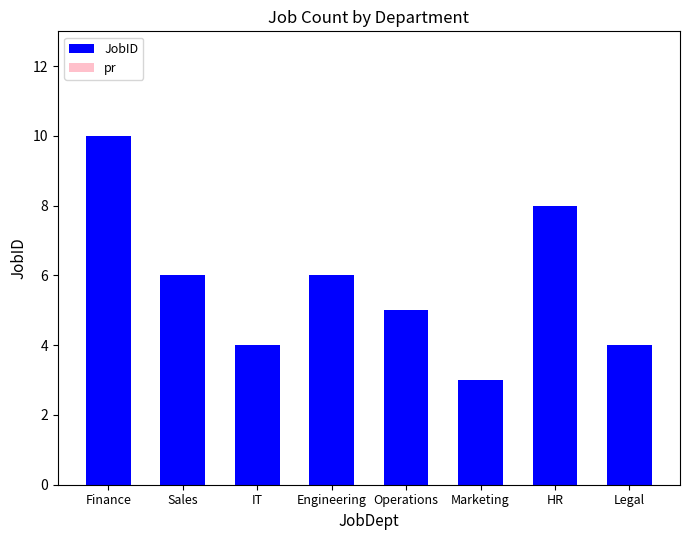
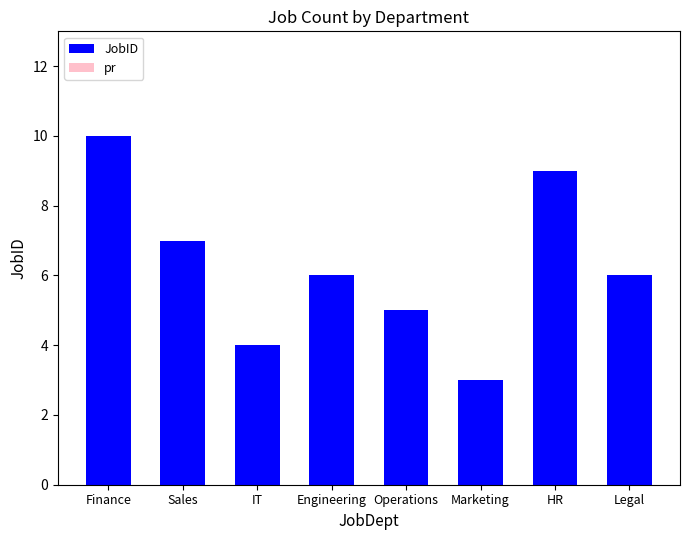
  {
    "JobID": {
      "Finance": 10,
-     "Sales": 6,
+     "Sales": 7,
      "IT": 4,
      "Engineering": 6,
      "Operations": 5,
      "Marketing": 3,
-     "HR": 8,
-     "Legal": 4
+     "HR": 9,
+     "Legal": 6
    },
    "pr": {
      "Finance": 0,
      "Sales": 0,
      "IT": 0,
      "Engineering": 0,
      "Operations": 0,
      "Marketing": 0,
      "HR": 0,
      "Legal": 0
    }
  }
